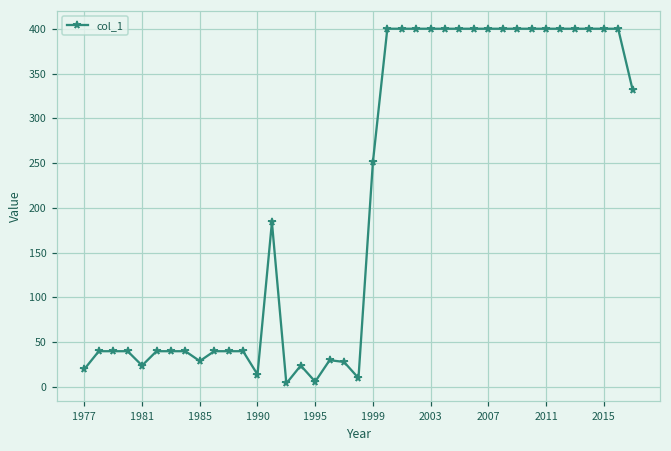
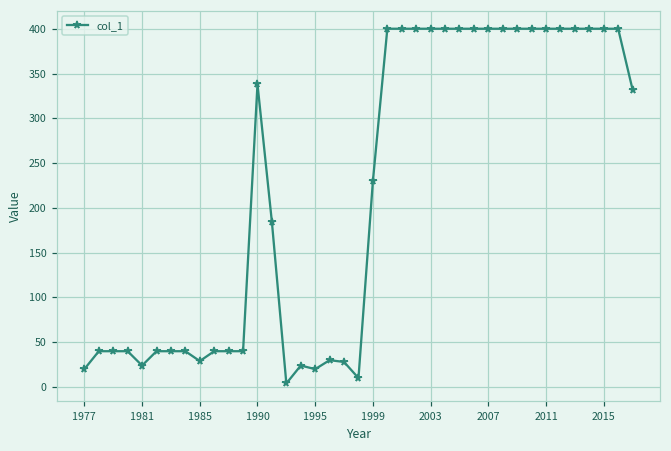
  {
    "1977": 20,
    "1981": 20,
    "1985": 30,
-   "1990": 10,
-   "1995": 10,
-   "1999": 250,
+   "1990": 340,
+   "1995": 20,
+   "1999": 230,
    "2003": 400,
    "2007": 400,
    "2011": 400,
    "2015": 400
  }
